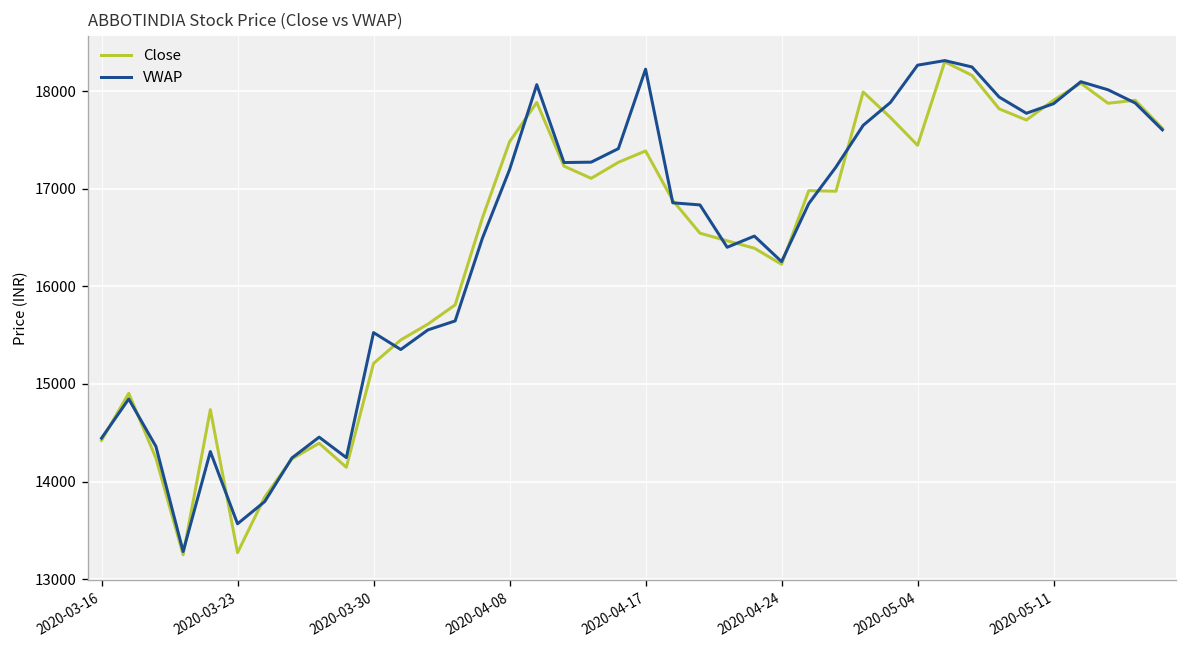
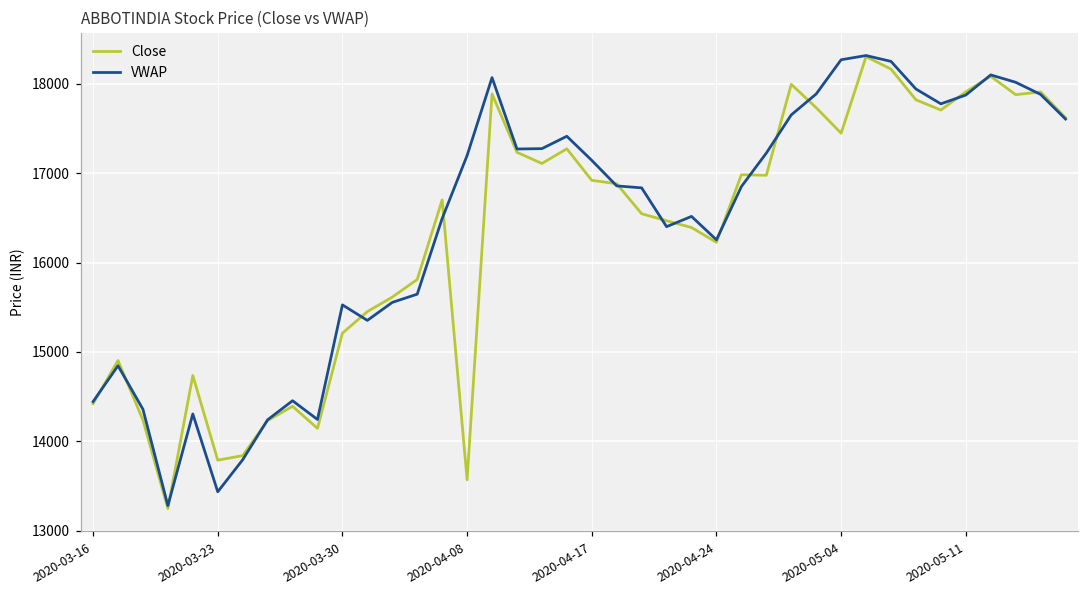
  {
    "Close": {
-     "2020-03-23": 13300,
+     "2020-03-23": 13800,
      "2020-03-30": 15200,
-     "2020-04-08": 17500,
-     "2020-04-17": 17400,
+     "2020-04-08": 13600,
+     "2020-04-17": 16900,
      "2020-05-04": 17400,
      "2020-05-11": 17900
    },
    "VWAP": {
-     "2020-03-23": 13600,
+     "2020-03-23": 13400,
      "2020-03-30": 15500,
      "2020-04-08": 17200,
-     "2020-04-17": 18200,
+     "2020-04-17": 17100,
      "2020-05-04": 18300,
      "2020-05-11": 17900
    }
  }
